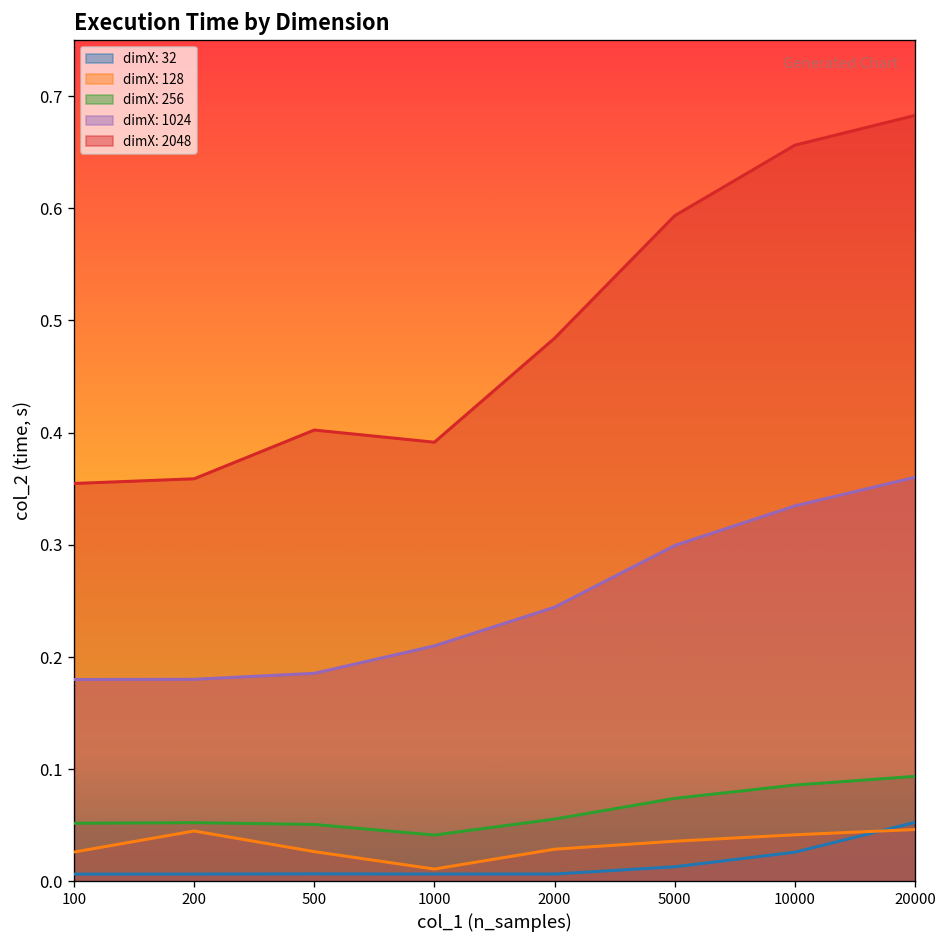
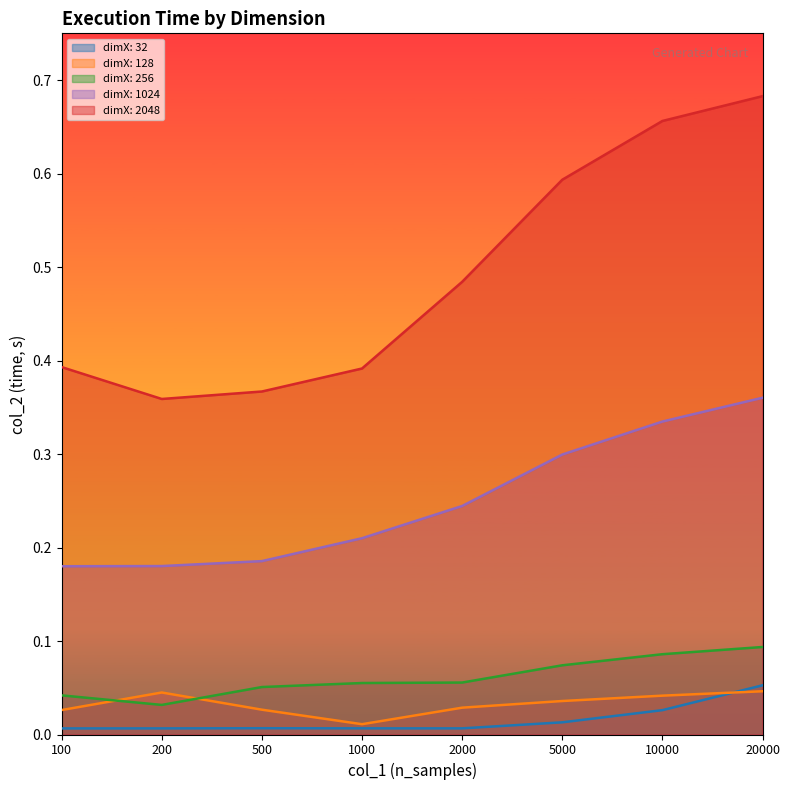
  {
    "dimX: 32": {
      "100": 0.01,
      "200": 0.01,
      "500": 0.01,
      "1000": 0.01,
      "2000": 0.01,
      "5000": 0.01,
      "10000": 0.03,
      "20000": 0.05
    },
    "dimX: 128": {
      "100": 0.03,
      "200": 0.04,
      "500": 0.03,
      "1000": 0.01,
      "2000": 0.03,
      "5000": 0.04,
      "10000": 0.04,
      "20000": 0.05
    },
    "dimX: 256": {
-     "100": 0.05,
-     "200": 0.05,
+     "100": 0.04,
+     "200": 0.03,
      "500": 0.05,
-     "1000": 0.04,
+     "1000": 0.06,
      "2000": 0.06,
      "5000": 0.07,
      "10000": 0.09,
      "20000": 0.09
    },
    "dimX: 1024": {
      "100": 0.18,
      "200": 0.18,
      "500": 0.19,
      "1000": 0.21,
      "2000": 0.24,
      "5000": 0.30,
      "10000": 0.33,
      "20000": 0.36
    },
    "dimX: 2048": {
-     "100": 0.35,
+     "100": 0.39,
      "200": 0.36,
-     "500": 0.40,
+     "500": 0.37,
      "1000": 0.39,
      "2000": 0.48,
      "5000": 0.59,
      "10000": 0.66,
      "20000": 0.68
    }
  }
